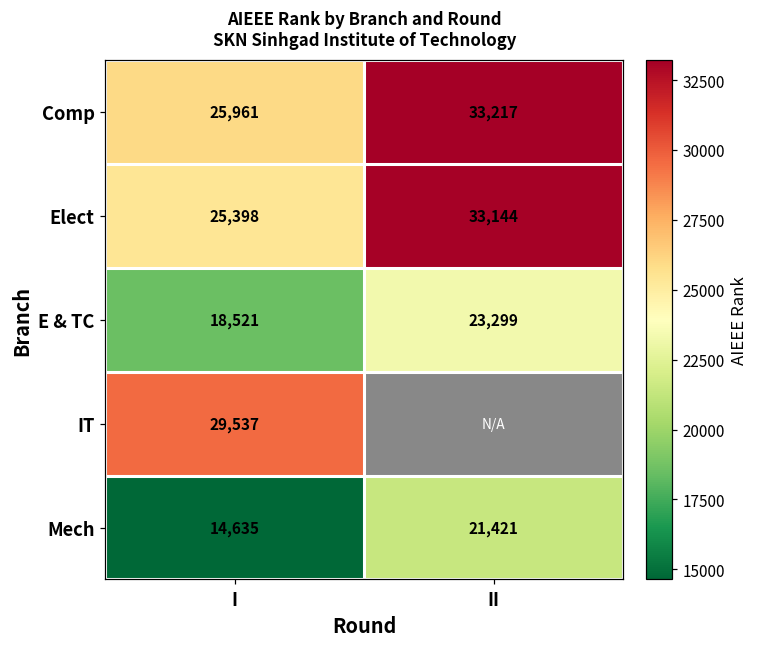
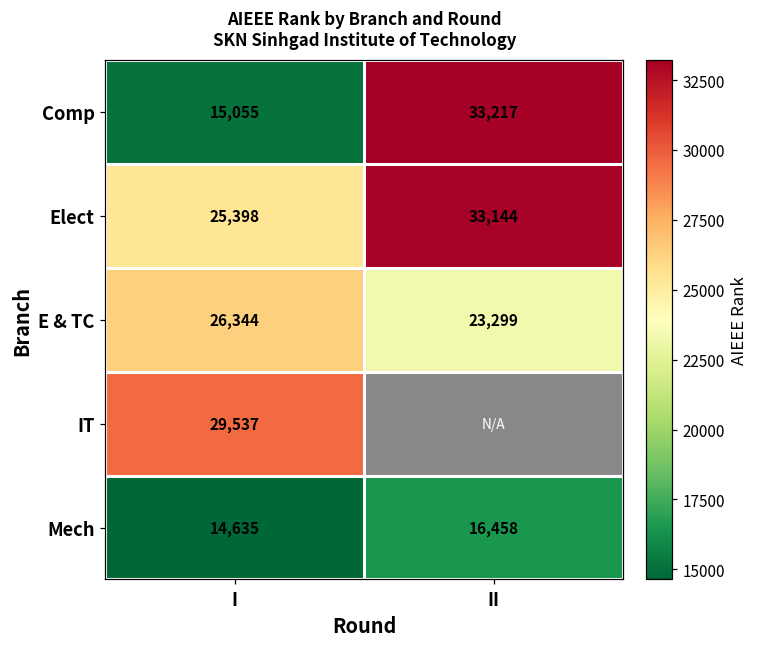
  {
    "Comp": {
-     "I": "25,961",
+     "I": "15,055",
      "II": "33,217"
    },
    "Elect": {
      "I": "25,398",
      "II": "33,144"
    },
    "E & TC": {
-     "I": "18,521",
+     "I": "26,344",
      "II": "23,299"
    },
    "IT": {
      "I": "29,537"
    },
    "Mech": {
      "I": "14,635",
-     "II": "21,421"
+     "II": "16,458"
    }
  }
